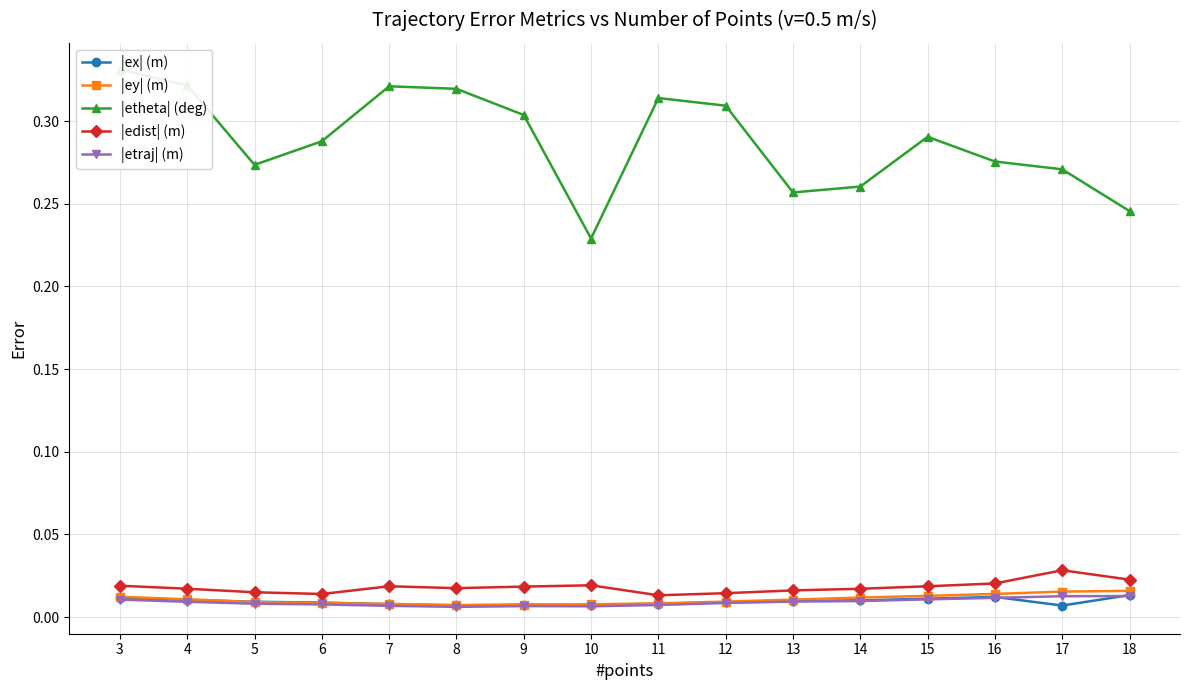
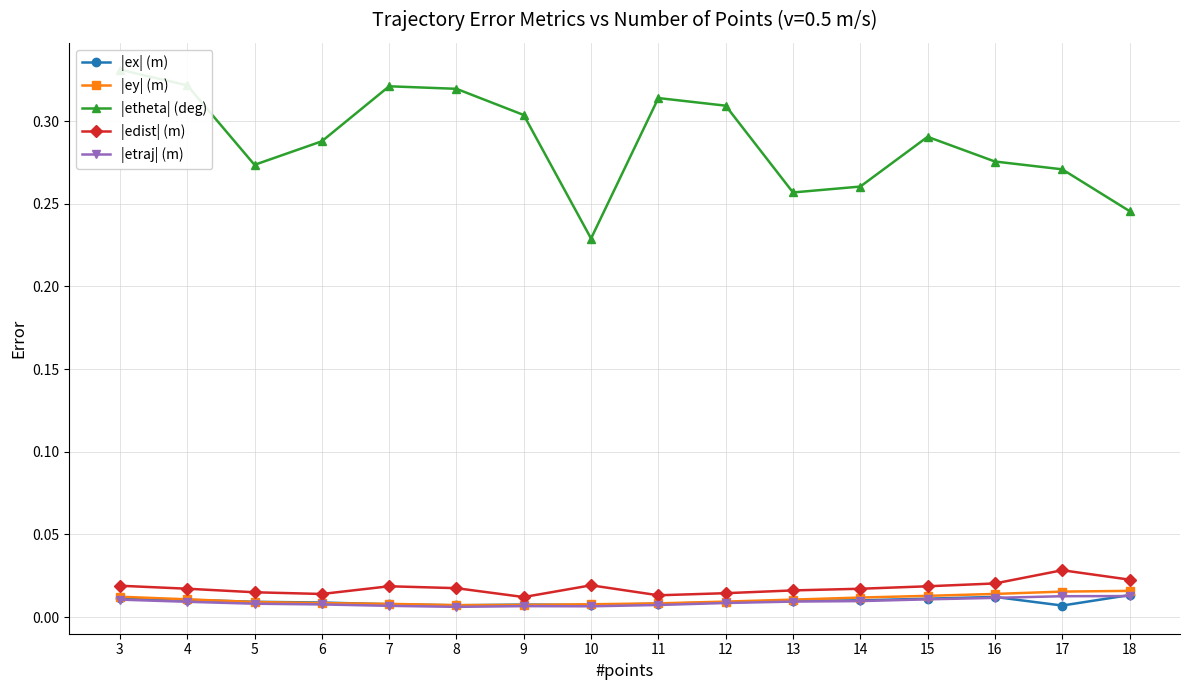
  {
    "|ex| (m)": {
      "17": 0.007
    },
    "|ey| (m)": {
      "14": 0.012,
      "15": 0.013,
      "16": 0.014,
      "17": 0.015,
      "18": 0.016
    },
    "|etheta| (deg)": {
      "5": 0.274,
      "6": 0.288,
      "7": 0.321,
      "8": 0.320,
      "9": 0.304,
      "10": 0.229,
      "11": 0.314,
      "12": 0.309,
      "13": 0.257,
      "14": 0.260,
      "15": 0.291,
      "16": 0.276,
      "17": 0.271,
      "18": 0.246
    },
    "|edist| (m)": {
      "3": 0.019,
      "4": 0.017,
      "5": 0.015,
      "6": 0.014,
      "7": 0.019,
      "8": 0.017,
-     "9": 0.018,
+     "9": 0.012,
      "10": 0.019,
      "11": 0.013,
      "12": 0.014,
      "13": 0.016,
      "14": 0.017,
      "15": 0.019,
      "16": 0.020,
      "17": 0.028,
      "18": 0.023
    },
    "|etraj| (m)": {
      "17": 0.013
    }
  }
